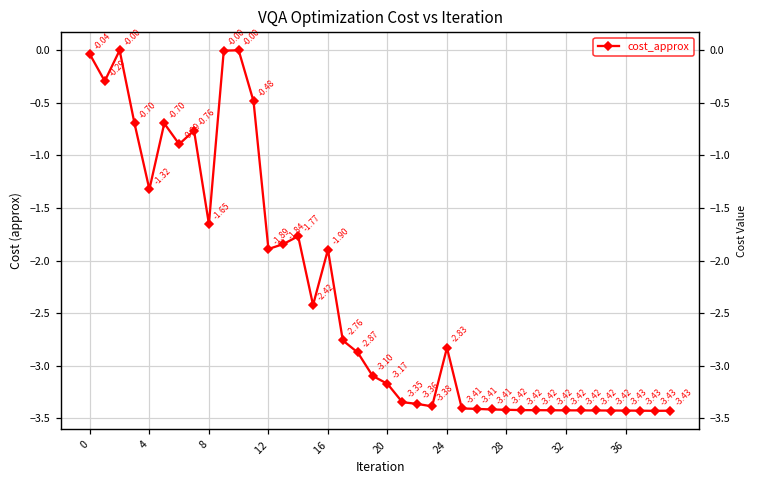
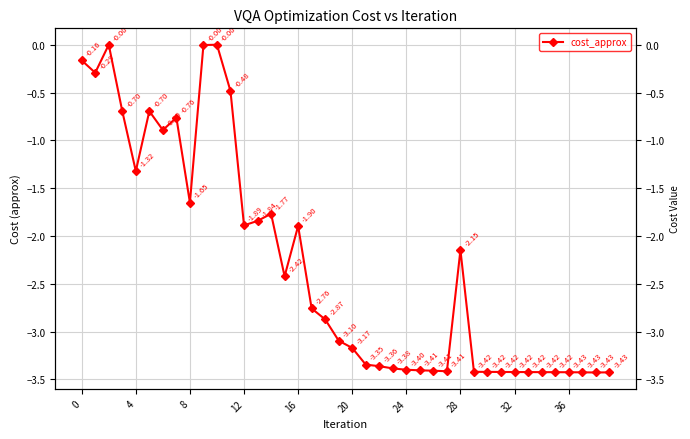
  {
-   "0": -0.04,
+   "0": -0.16,
    "4": -1.32,
    "8": -1.65,
    "16": -1.90,
    "20": -3.17,
-   "24": -2.83,
-   "28": -3.42
+   "24": -3.40,
+   "28": -2.15
  }
